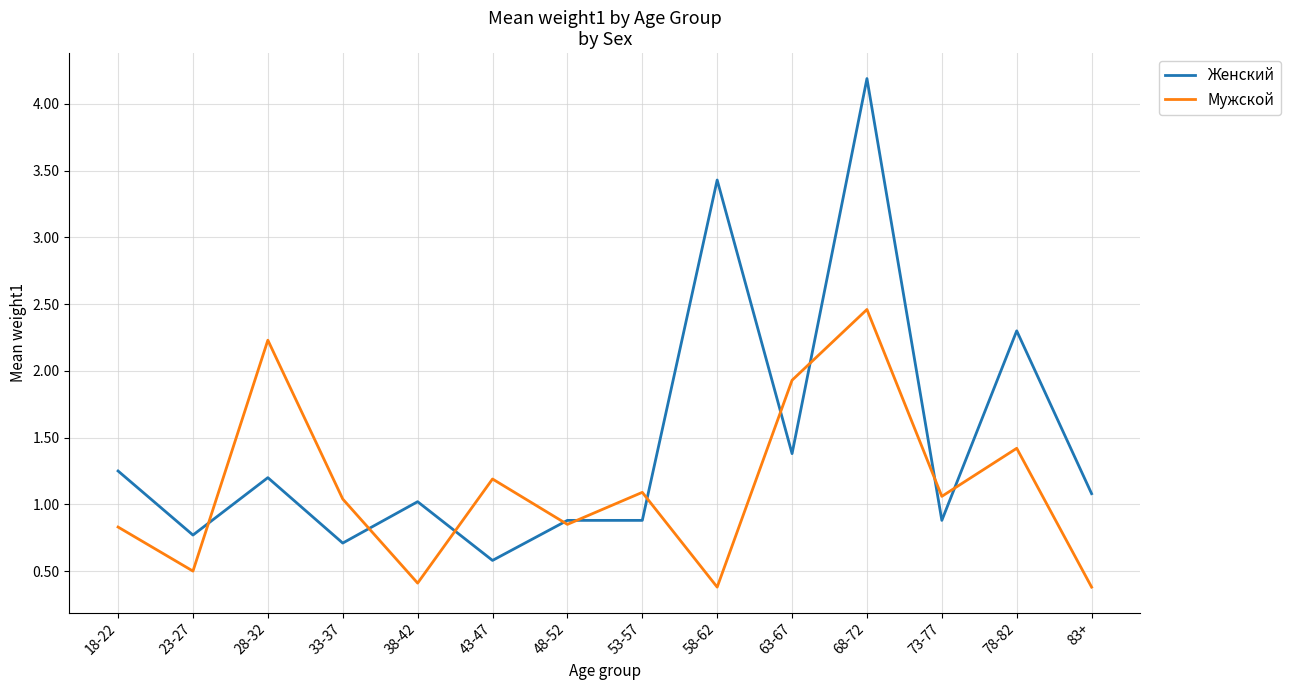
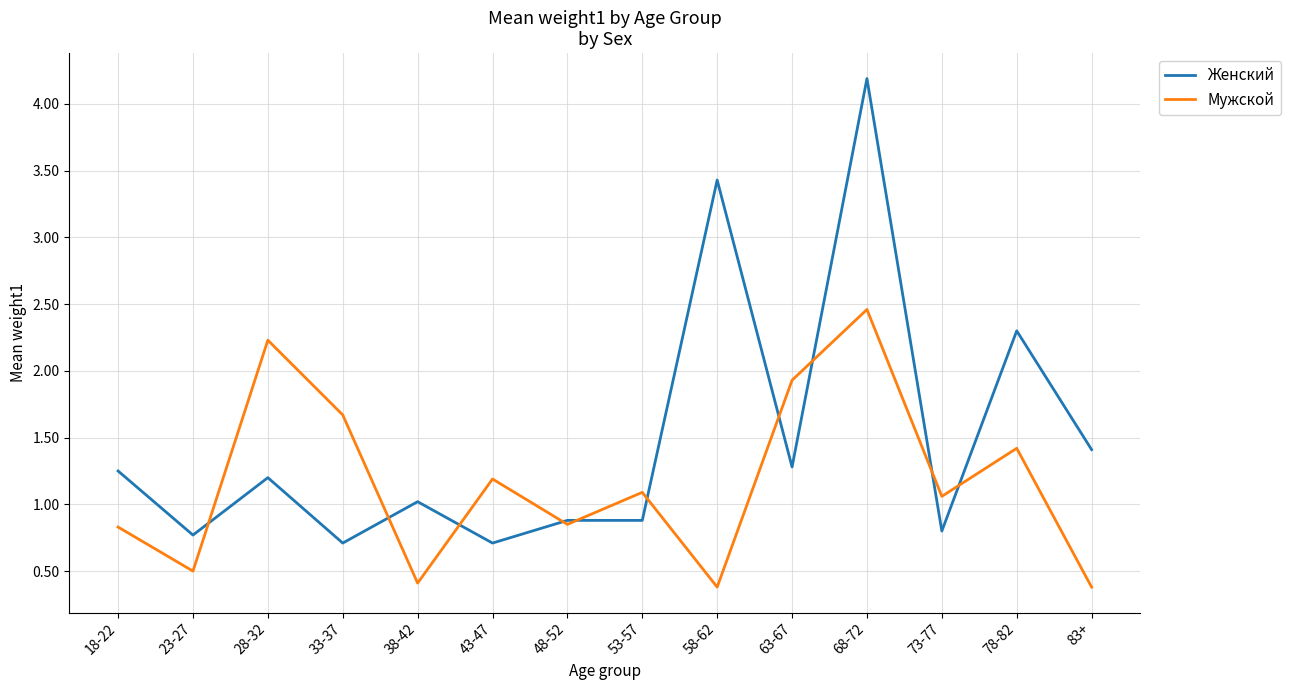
  {
    "Женский": {
      "18-22": 1.25,
      "23-27": 0.77,
      "28-32": 1.20,
      "33-37": 0.71,
      "38-42": 1.02,
-     "43-47": 0.58,
+     "43-47": 0.71,
      "48-52": 0.88,
      "53-57": 0.88,
      "58-62": 3.43,
-     "63-67": 1.38,
+     "63-67": 1.28,
      "68-72": 4.19,
-     "73-77": 0.88,
+     "73-77": 0.80,
      "78-82": 2.30,
-     "83+": 1.08
+     "83+": 1.41
    },
    "Мужской": {
      "18-22": 0.83,
      "23-27": 0.50,
      "28-32": 2.23,
-     "33-37": 1.04,
+     "33-37": 1.67,
      "38-42": 0.41,
      "43-47": 1.19,
      "48-52": 0.85,
      "53-57": 1.09,
      "58-62": 0.38,
      "63-67": 1.93,
      "68-72": 2.46,
      "73-77": 1.06,
      "78-82": 1.42,
      "83+": 0.38
    }
  }
